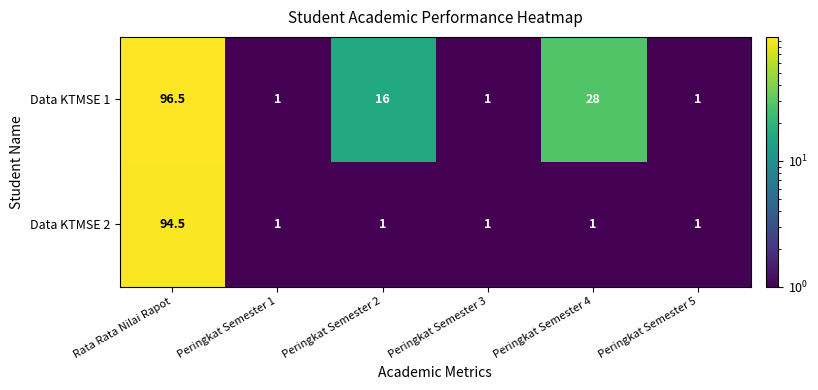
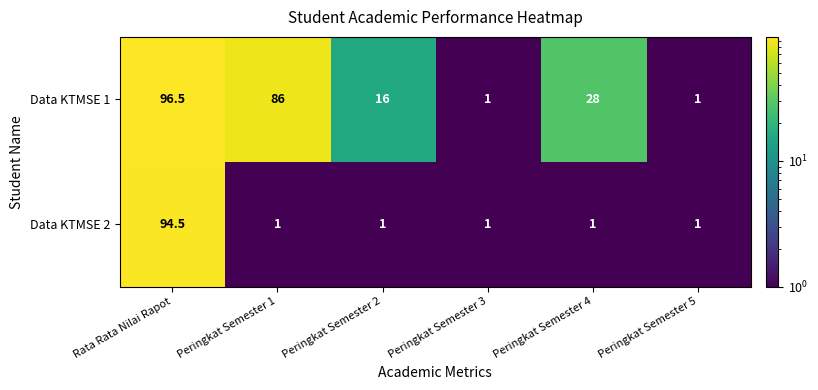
  {
    "Data KTMSE 1": {
      "Rata Rata Nilai Rapot": 96.5,
-     "Peringkat Semester 1": 1,
+     "Peringkat Semester 1": 86,
      "Peringkat Semester 2": 16,
      "Peringkat Semester 3": 1,
      "Peringkat Semester 4": 28,
      "Peringkat Semester 5": 1
    },
    "Data KTMSE 2": {
      "Rata Rata Nilai Rapot": 94.5,
      "Peringkat Semester 1": 1,
      "Peringkat Semester 2": 1,
      "Peringkat Semester 3": 1,
      "Peringkat Semester 4": 1,
      "Peringkat Semester 5": 1
    }
  }
